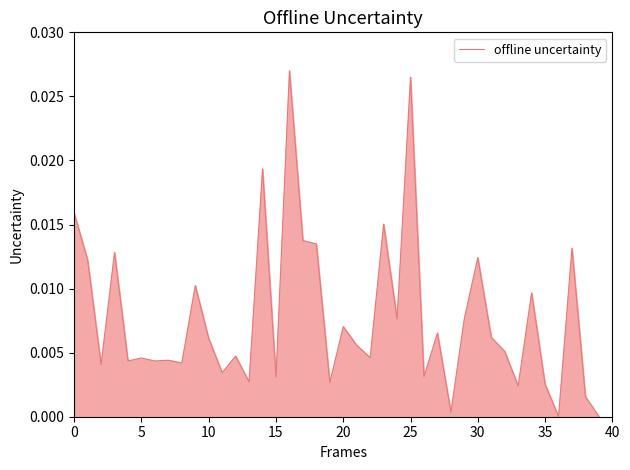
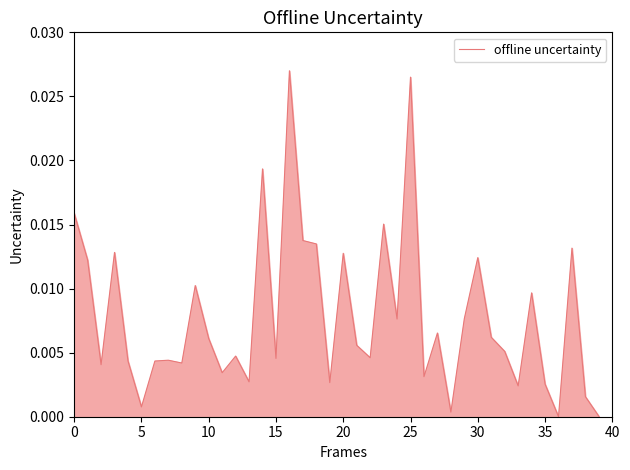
  {
    "0": 0.0159,
-   "5": 0.0046,
+   "5": 0.0008,
    "10": 0.0061,
-   "15": 0.0031,
-   "20": 0.0070,
+   "15": 0.0045,
+   "20": 0.0128,
    "25": 0.0265,
    "30": 0.0124,
    "35": 0.0025
  }
